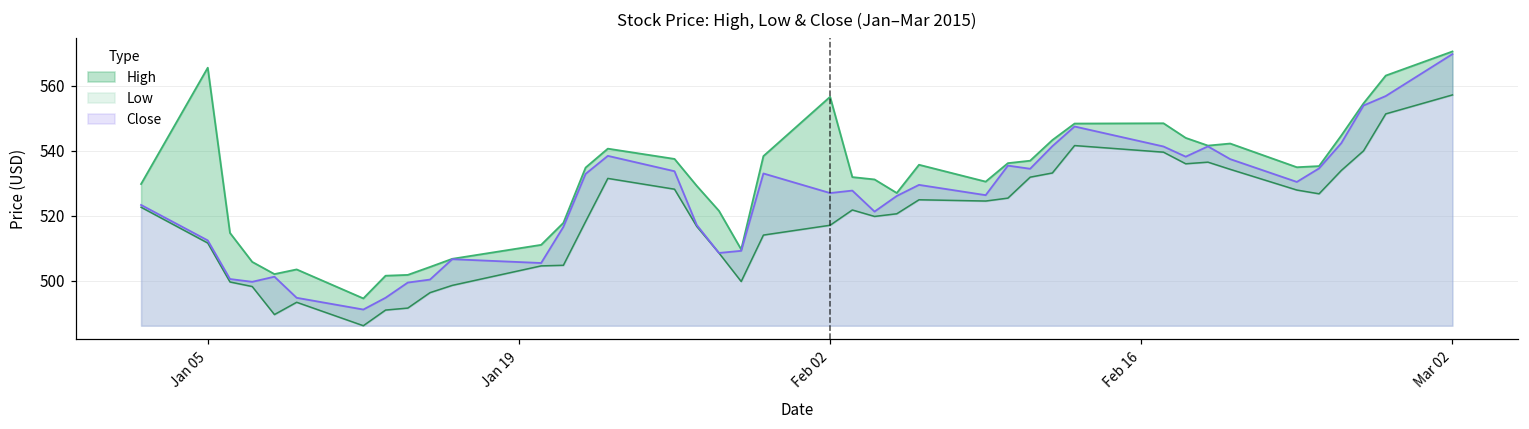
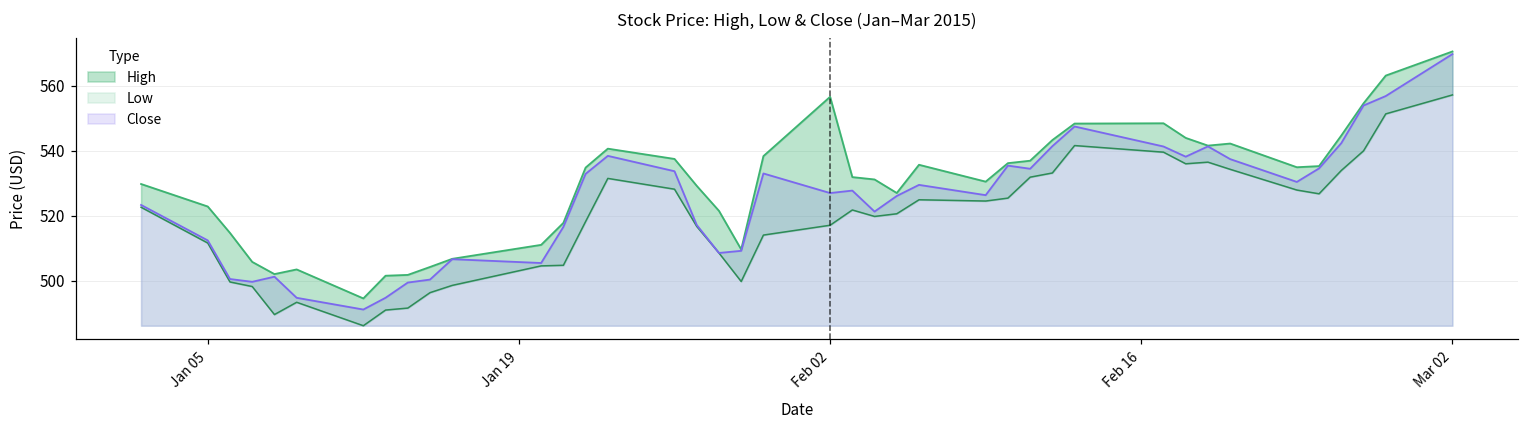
  {
    "High": {
-     "Jan 05": 566,
+     "Jan 05": 523,
      "Feb 02": 557
    }
  }
